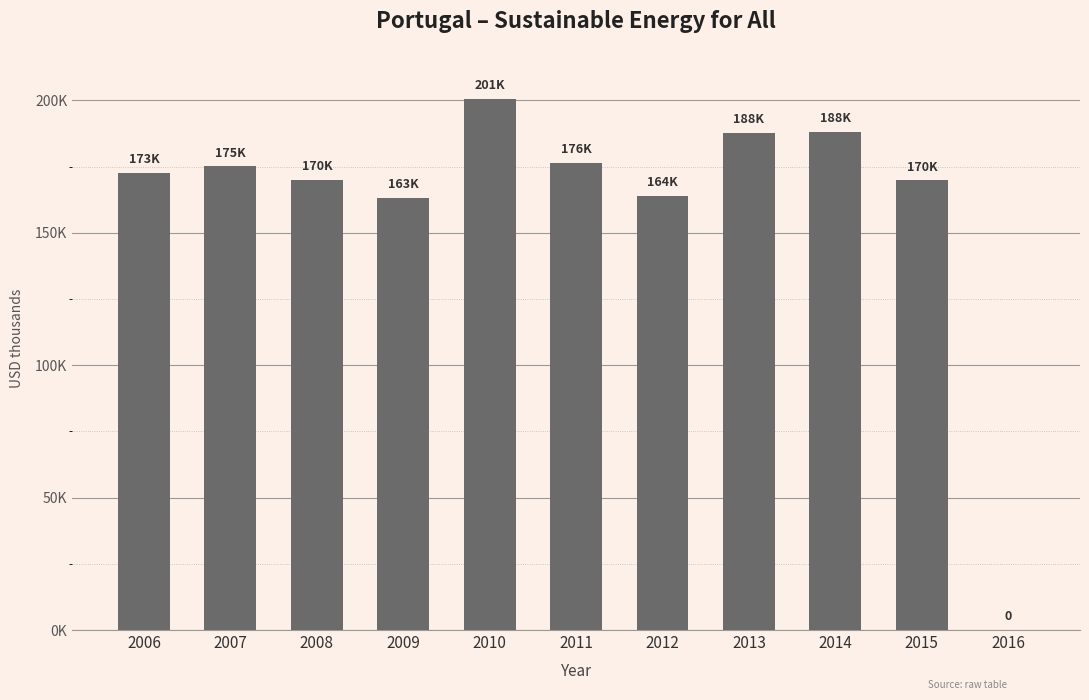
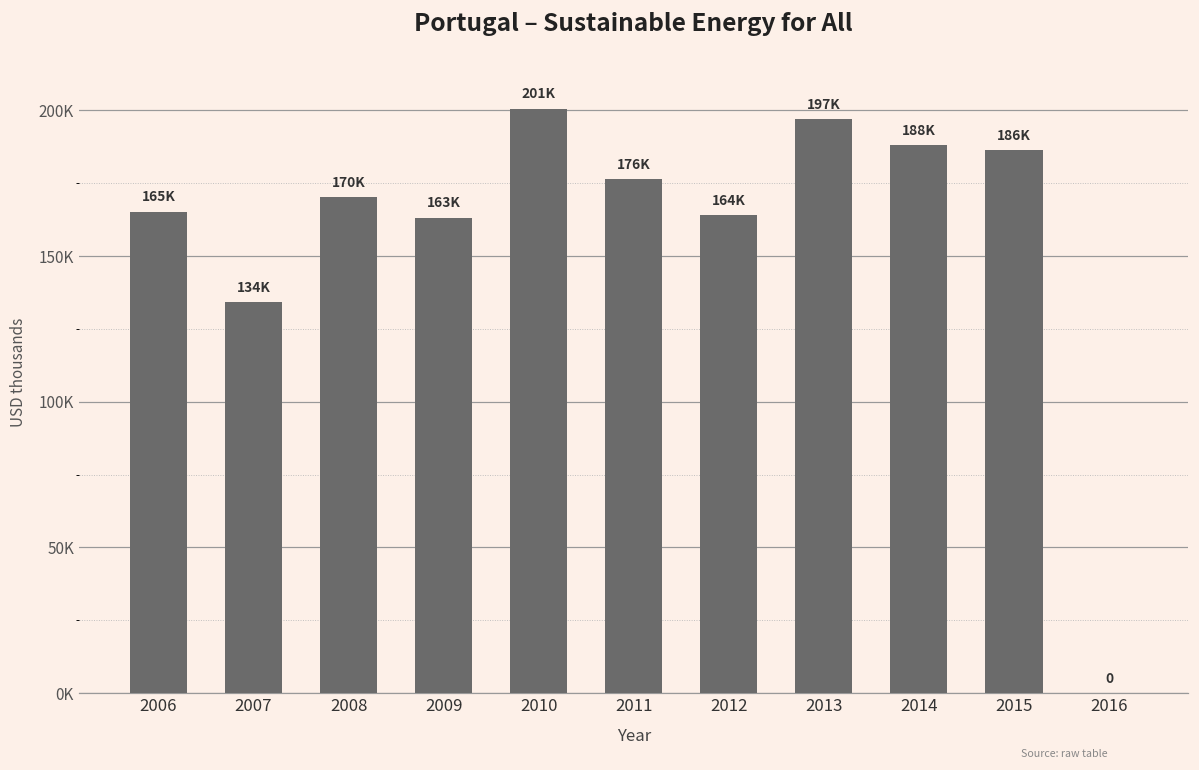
  {
-   "2006": "173K",
-   "2007": "175K",
+   "2006": "165K",
+   "2007": "134K",
    "2008": "170K",
    "2009": "163K",
    "2010": "201K",
    "2011": "176K",
    "2012": "164K",
-   "2013": "188K",
+   "2013": "197K",
    "2014": "188K",
-   "2015": "170K",
+   "2015": "186K",
    "2016": "0"
  }
